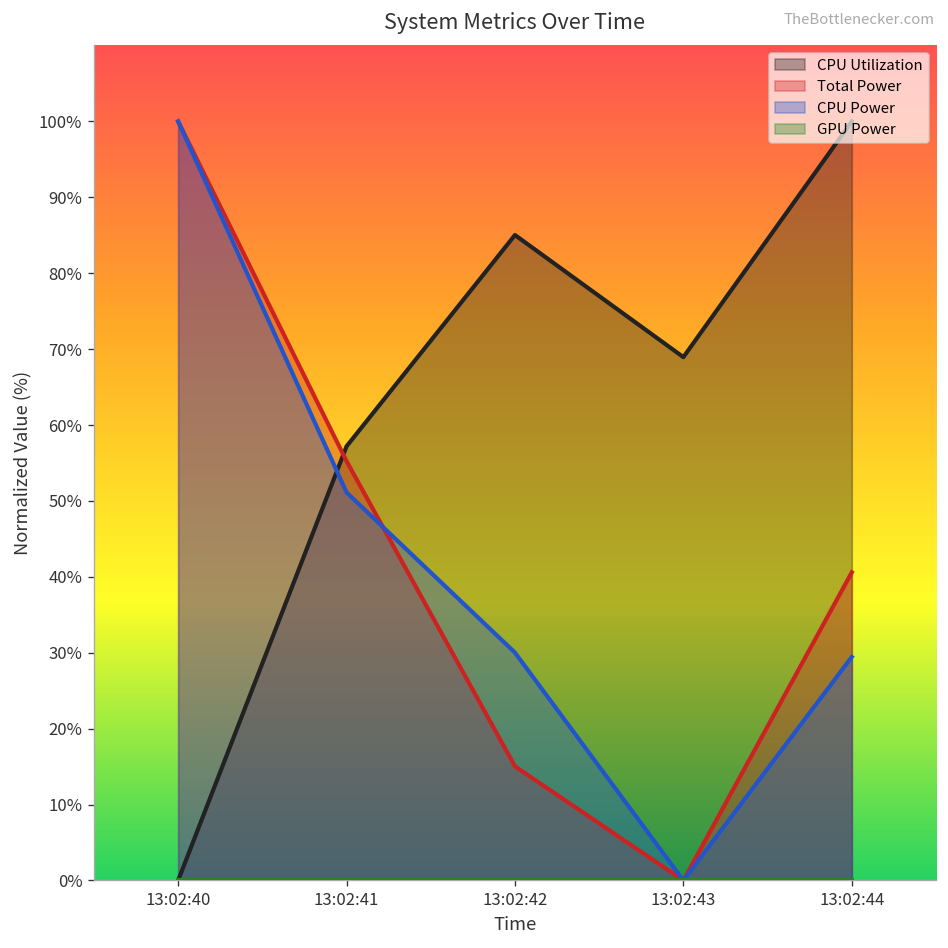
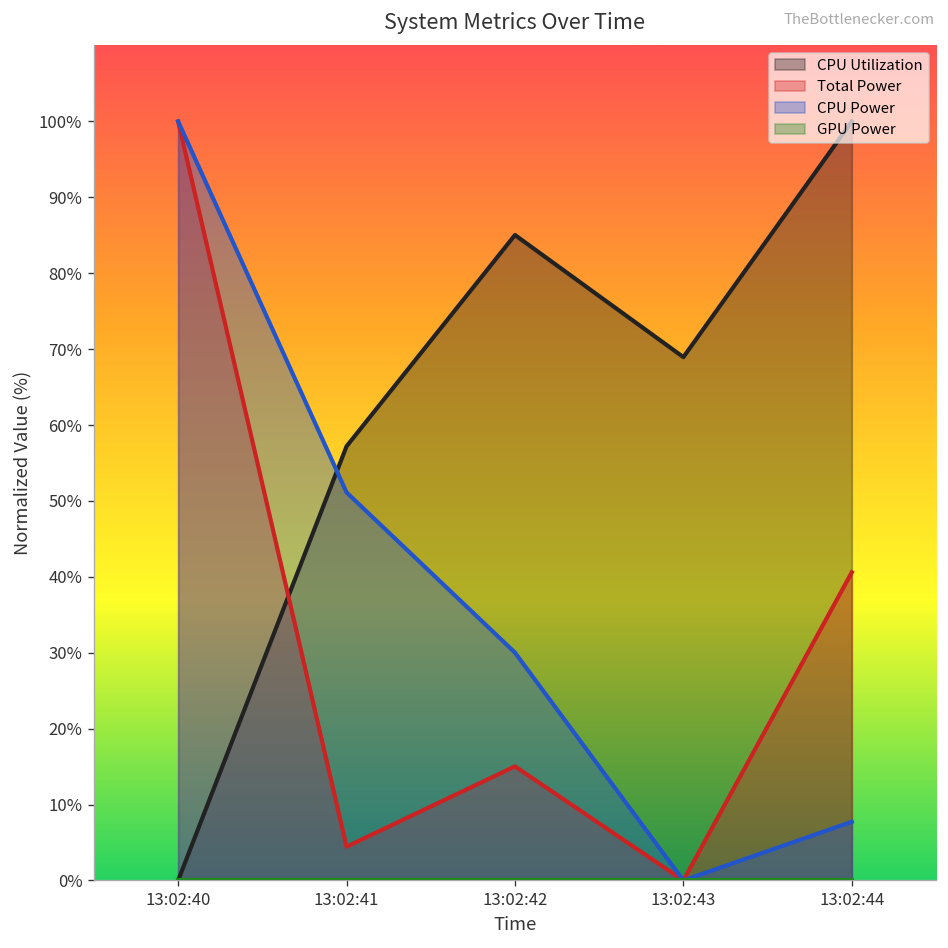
  {
    "Total Power": {
-     "13:02:41": "55%",
+     "13:02:41": "4%",
      "13:02:42": "15%",
      "13:02:44": "41%"
    },
    "CPU Power": {
      "13:02:41": "51%",
      "13:02:42": "30%",
-     "13:02:44": "29%"
+     "13:02:44": "8%"
    }
  }
